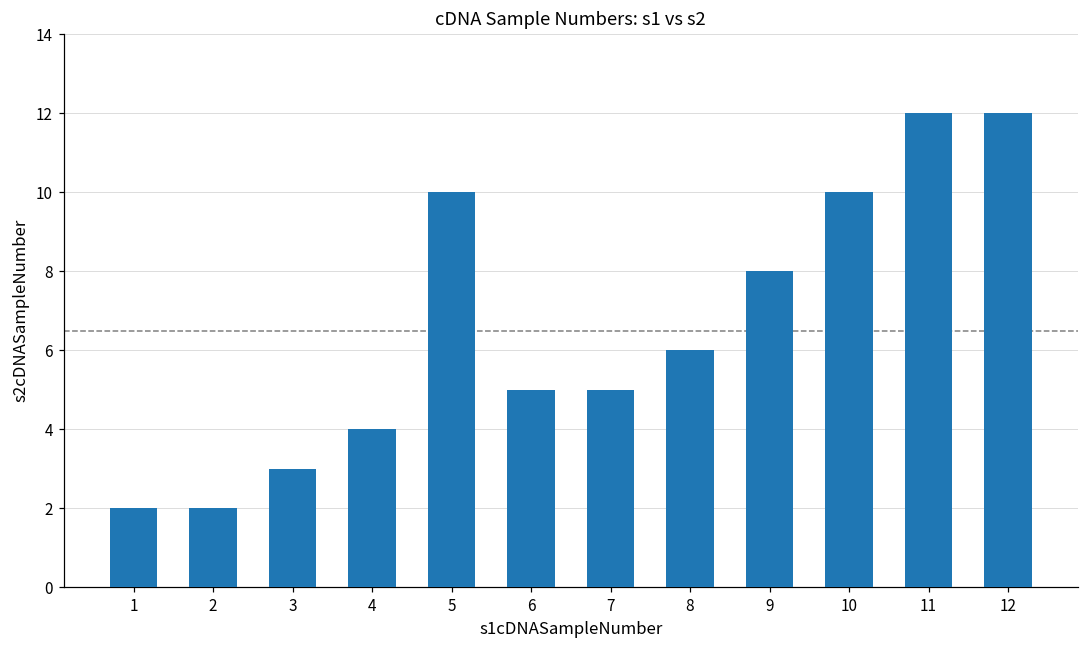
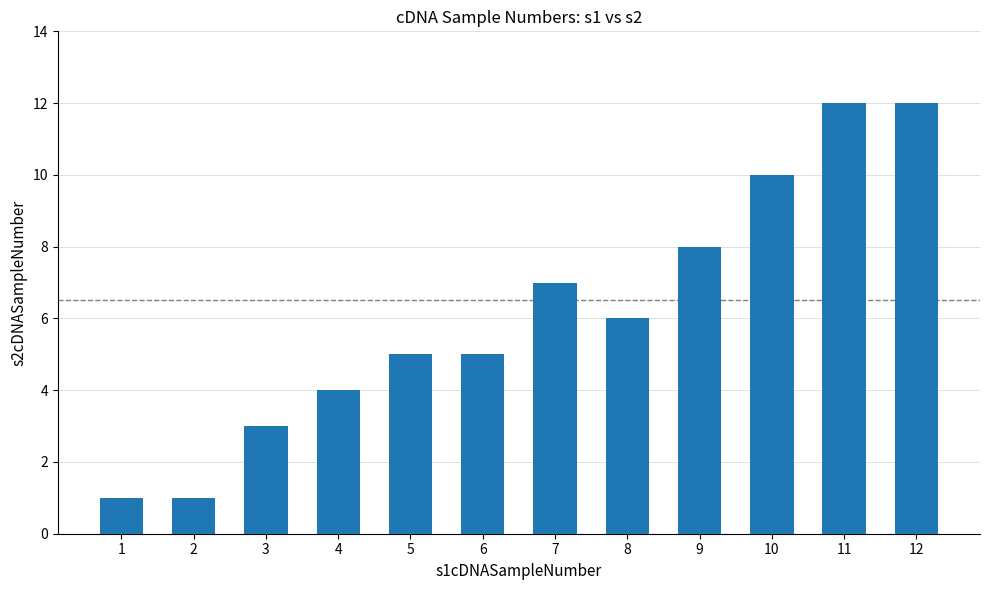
  {
-   "1": 2,
-   "2": 2,
+   "1": 1,
+   "2": 1,
    "3": 3,
    "4": 4,
-   "5": 10,
+   "5": 5,
    "6": 5,
-   "7": 5,
+   "7": 7,
    "8": 6,
    "9": 8,
    "10": 10,
    "11": 12,
    "12": 12
  }
